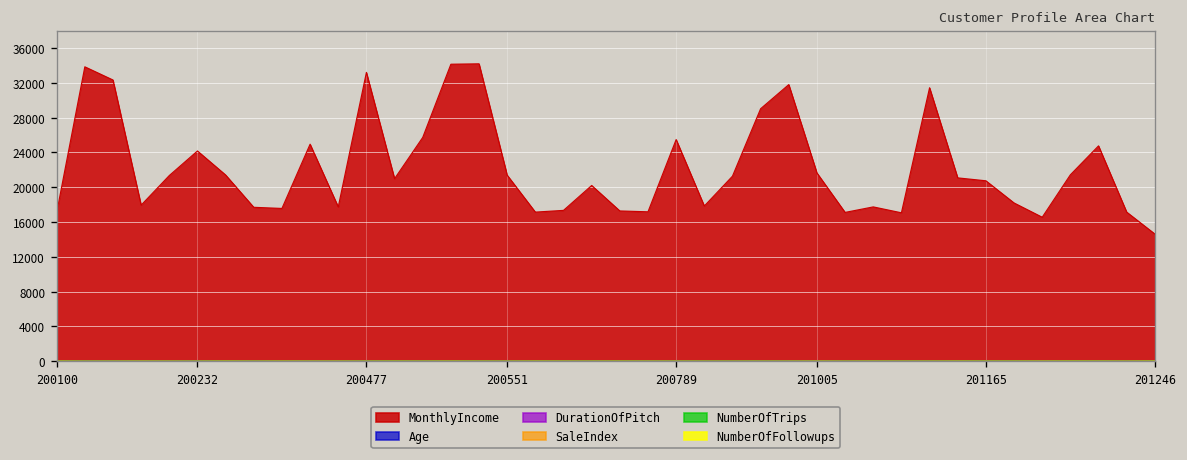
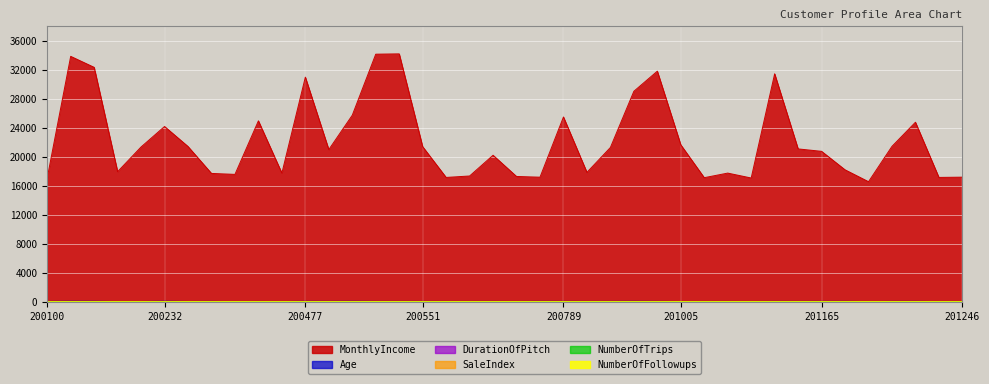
  {
    "MonthlyIncome": {
      "200100": 17000,
      "200232": 24000,
-     "200477": 33000,
+     "200477": 31000,
      "200551": 21000,
      "200789": 25000,
      "201005": 22000,
      "201165": 21000,
-     "201246": 15000
+     "201246": 17000
    }
  }
